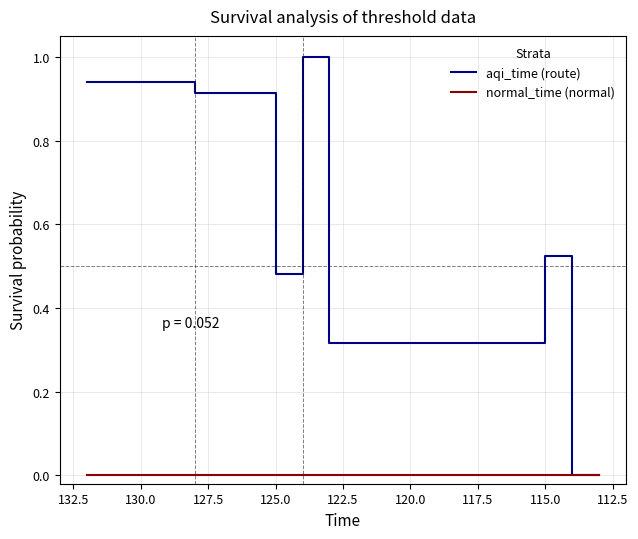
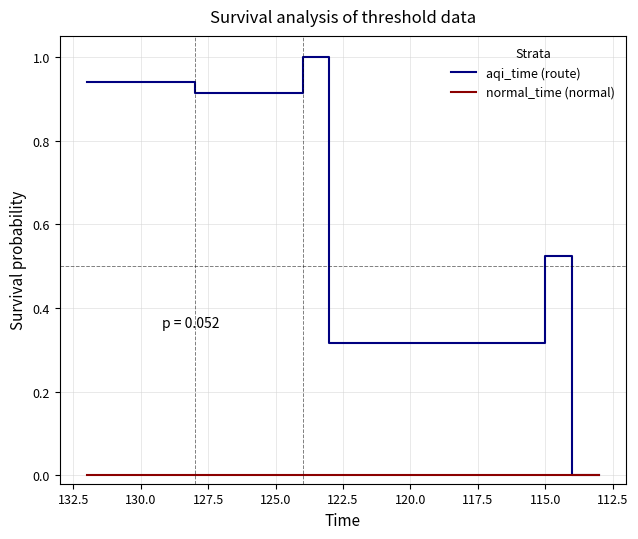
  {
    "aqi_time (route)": {
      "130.0": 0.94,
-     "125.0": 0.48,
+     "125.0": 0.91,
      "120.0": 0.32,
      "115.0": 0.52
    },
    "normal_time (normal)": {
      "130.0": 0.00,
      "125.0": 0.00,
      "120.0": 0.00,
      "115.0": 0.00
    }
  }
